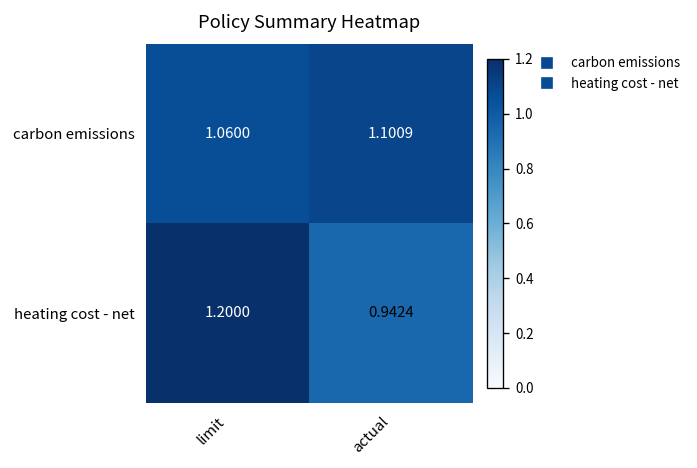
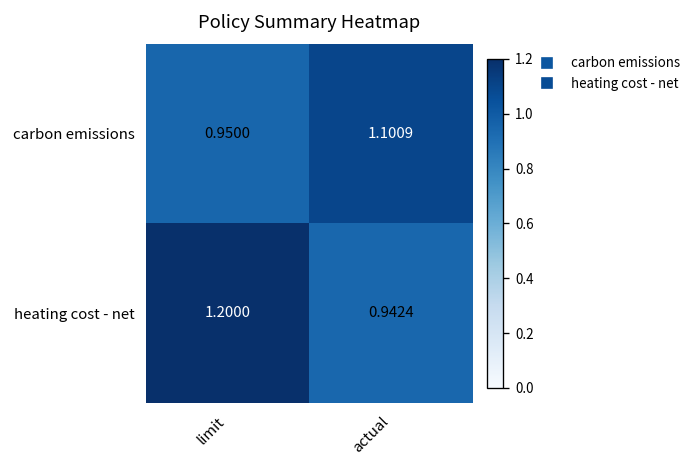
  {
    "carbon emissions": {
-     "limit": 1.0600,
+     "limit": 0.9500,
      "actual": 1.1009
    },
    "heating cost - net": {
      "limit": 1.2000,
      "actual": 0.9424
    }
  }
